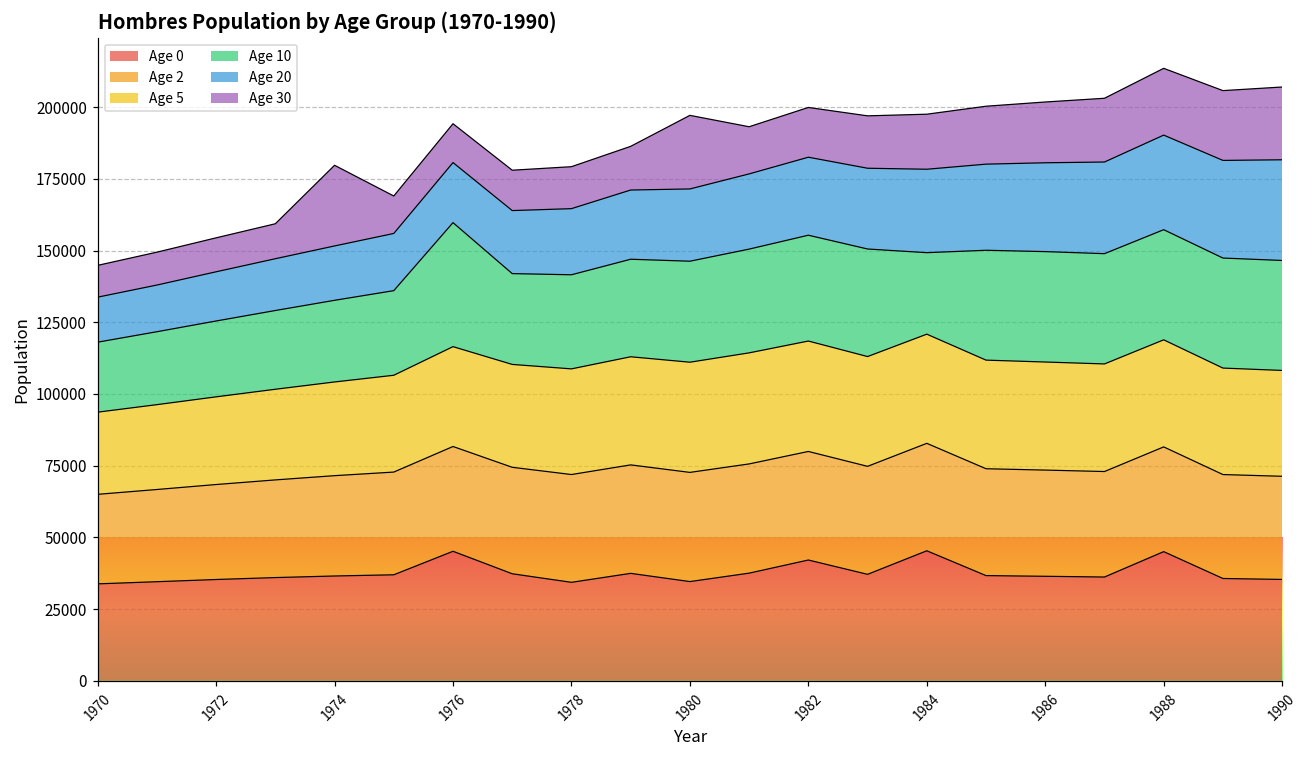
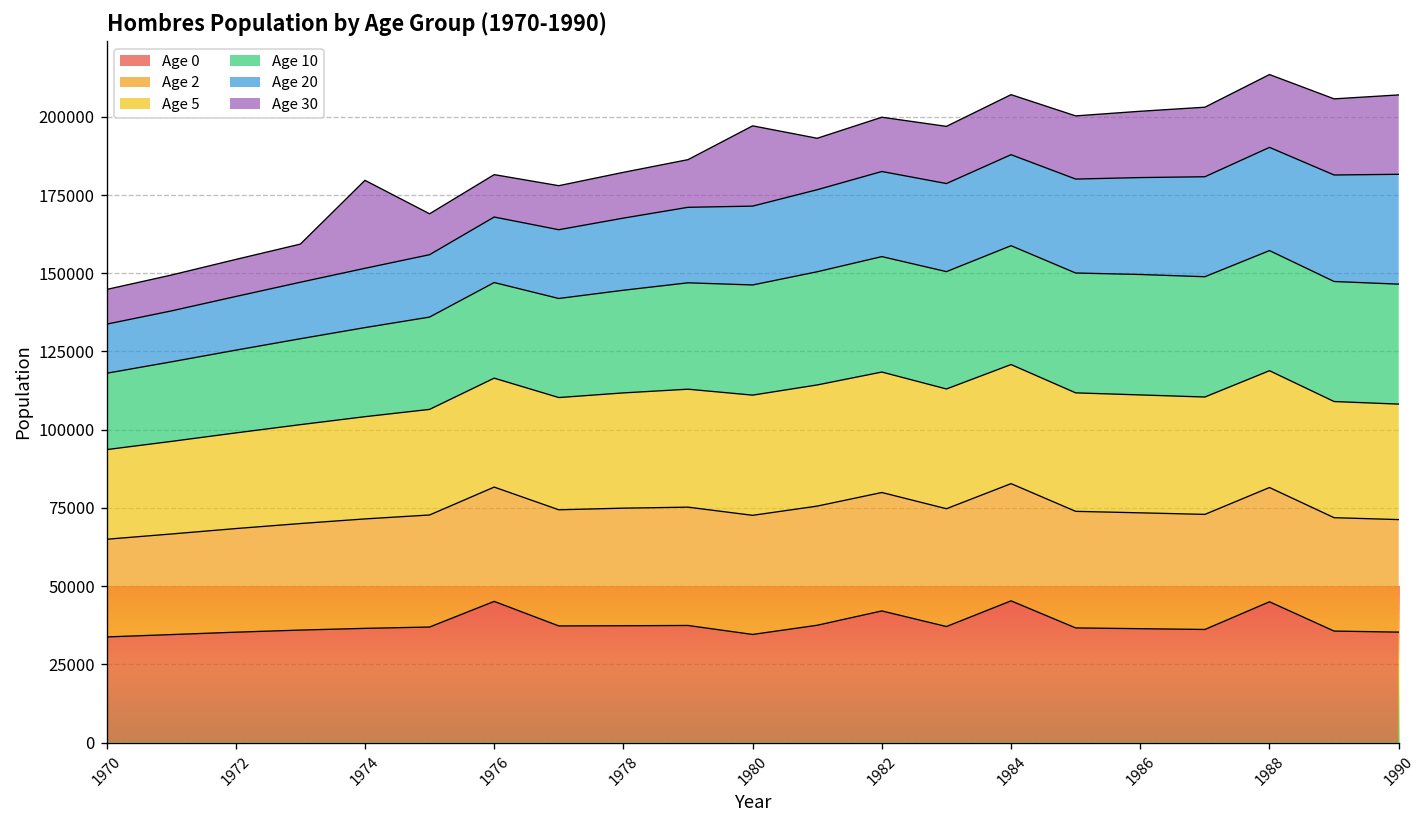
  {
    "Age 0": {
      "1970": 34000,
      "1972": 35000,
      "1974": 37000,
      "1976": 45000,
-     "1978": 34000,
+     "1978": 37000,
      "1980": 35000,
      "1982": 42000,
      "1984": 45000,
      "1986": 36000,
      "1988": 45000,
      "1990": 35000
    },
    "Age 10": {
      "1970": 24000,
      "1972": 26000,
      "1974": 28000,
-     "1976": 43000,
+     "1976": 31000,
      "1978": 33000,
      "1980": 35000,
      "1982": 37000,
-     "1984": 28000,
+     "1984": 38000,
      "1986": 38000,
      "1988": 38000,
      "1990": 38000
    },
    "Age 20": {
      "1970": 16000,
      "1972": 17000,
      "1974": 19000,
      "1976": 21000,
      "1978": 23000,
      "1980": 25000,
      "1982": 27000,
      "1984": 29000,
      "1986": 31000,
      "1988": 33000,
      "1990": 35000
    },
    "Age 30": {
      "1970": 11000,
      "1972": 12000,
      "1974": 28000,
      "1976": 14000,
      "1978": 15000,
      "1980": 26000,
      "1982": 17000,
      "1984": 19000,
      "1986": 21000,
      "1988": 23000,
      "1990": 25000
    }
  }
